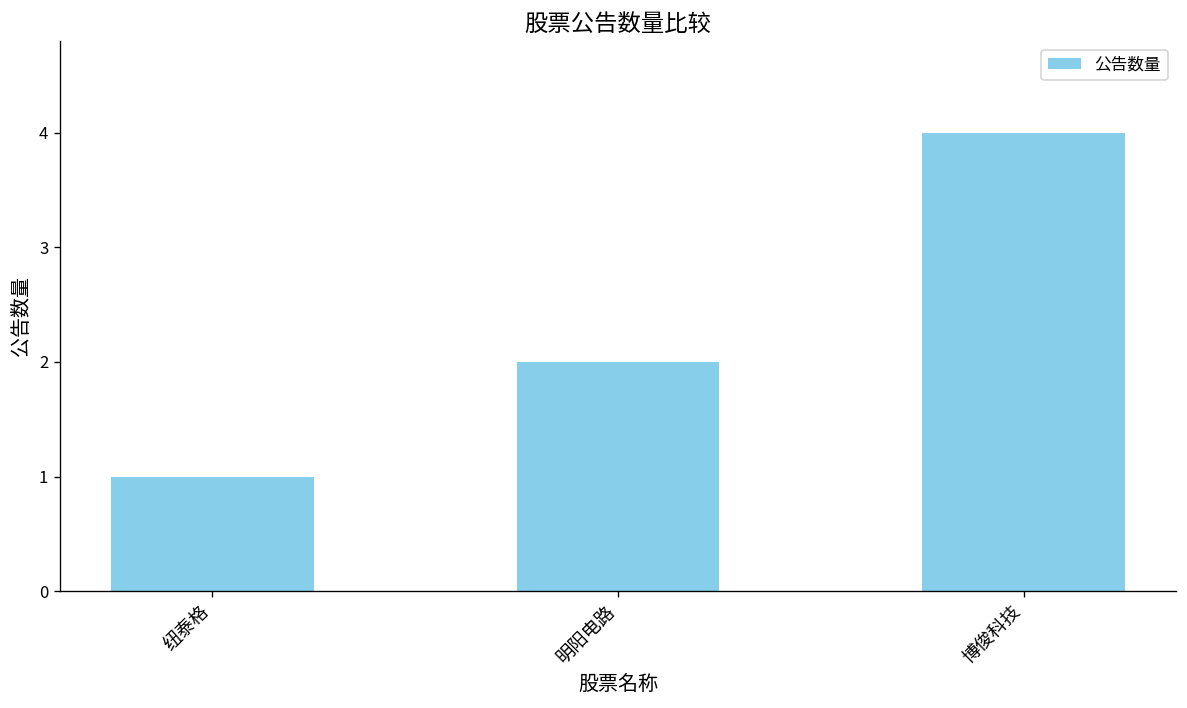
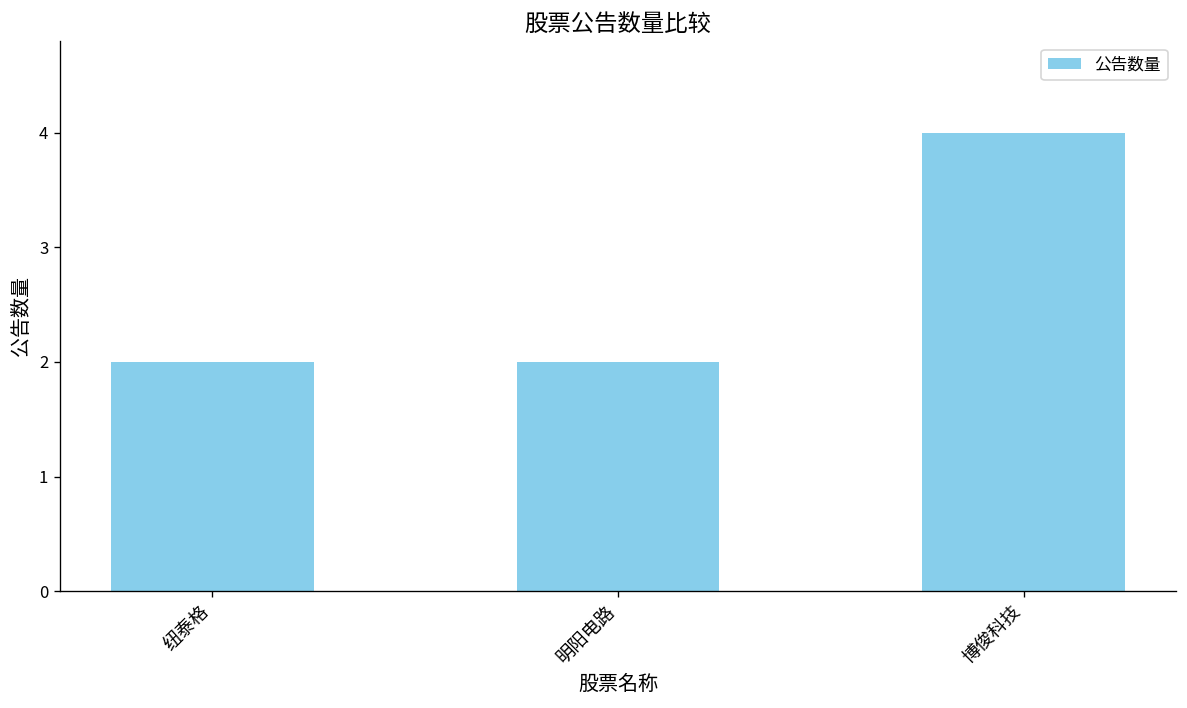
  {
-   "纽泰格": 1,
+   "纽泰格": 2,
    "明阳电路": 2,
    "博俊科技": 4
  }
